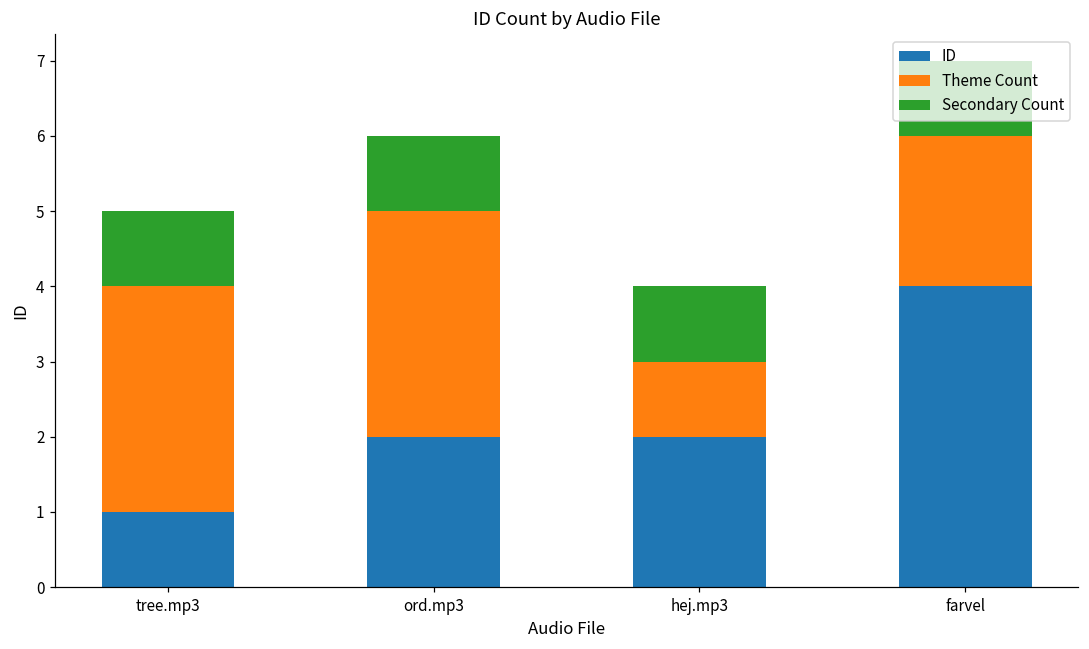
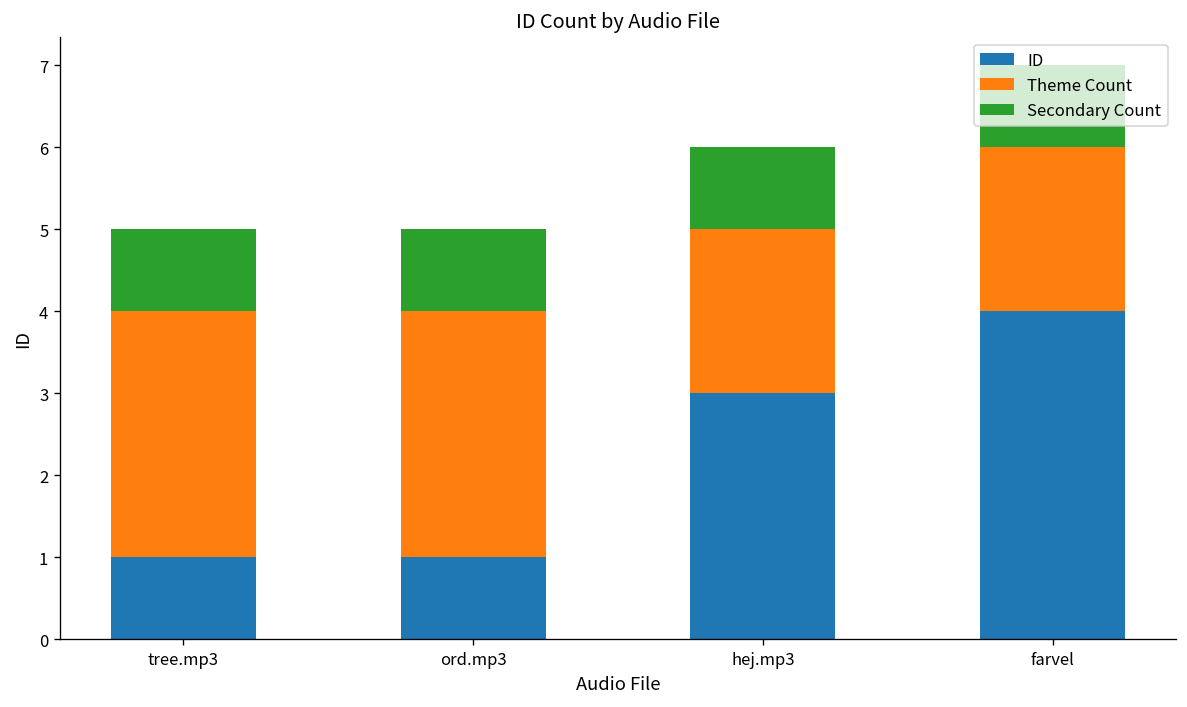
  {
    "ID": {
      "tree.mp3": 1,
-     "ord.mp3": 2,
-     "hej.mp3": 2,
+     "ord.mp3": 1,
+     "hej.mp3": 3,
      "farvel": 4
    },
    "Theme Count": {
      "tree.mp3": 3,
      "ord.mp3": 3,
-     "hej.mp3": 1,
+     "hej.mp3": 2,
      "farvel": 2
    },
    "Secondary Count": {
      "tree.mp3": 1,
      "ord.mp3": 1,
      "hej.mp3": 1
    }
  }
